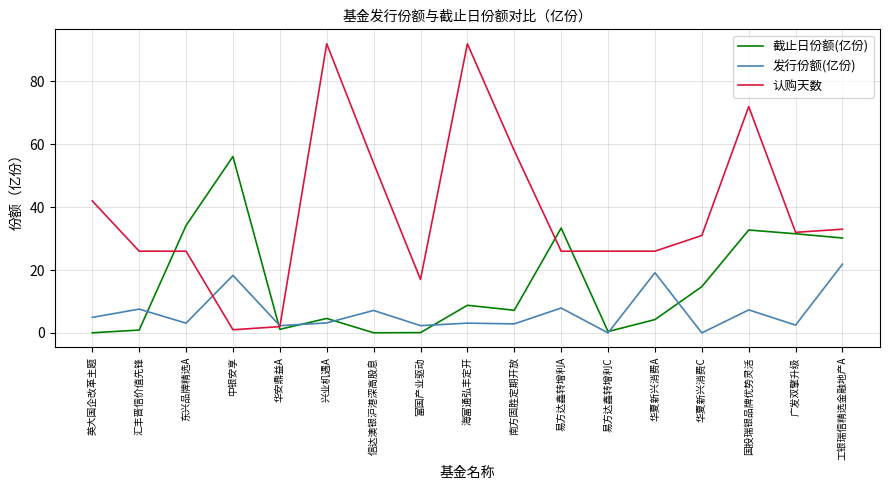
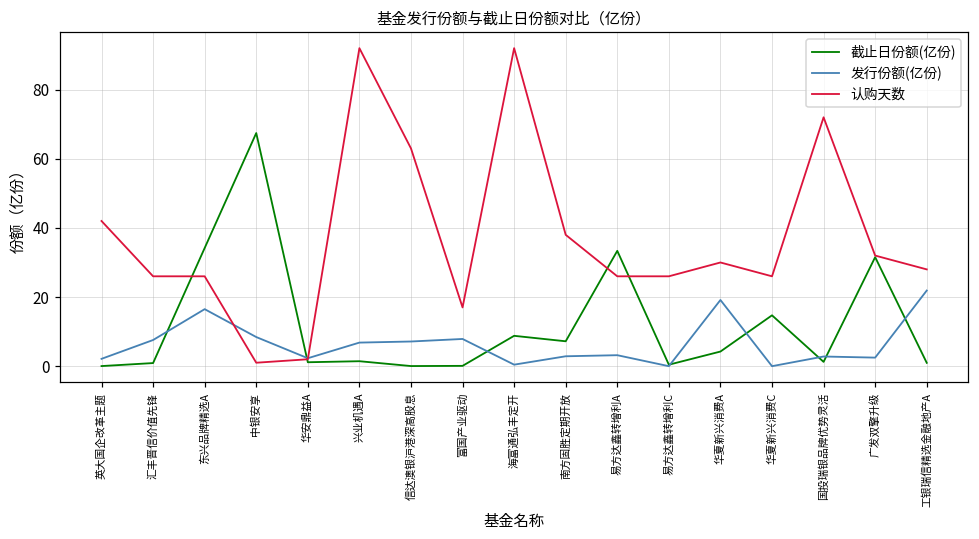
  {
    "截止日份额(亿份)": {
      "英大国企改革主题": 0,
      "汇丰晋信价值先锋": 1,
      "东兴品牌精选A": 34,
-     "中银安享": 56,
+     "中银安享": 67,
      "华安鼎益A": 1,
-     "兴业机遇A": 5,
+     "兴业机遇A": 1,
      "信达澳银沪港深高股息": 0,
      "富国产业驱动": 0,
      "海富通弘丰定开": 9,
      "南方固胜定期开放": 7,
      "易方达鑫转增利A": 33,
      "华夏新兴消费A": 4,
      "华夏新兴消费C": 15,
-     "国投瑞银品牌优势灵活": 33,
-     "工银瑞信精选金融地产A": 30
+     "国投瑞银品牌优势灵活": 1,
+     "工银瑞信精选金融地产A": 1
    },
    "发行份额(亿份)": {
-     "英大国企改革主题": 5,
+     "英大国企改革主题": 2,
      "汇丰晋信价值先锋": 8,
-     "东兴品牌精选A": 3,
-     "中银安享": 18,
-     "兴业机遇A": 3,
+     "东兴品牌精选A": 16,
+     "中银安享": 8,
+     "兴业机遇A": 7,
      "信达澳银沪港深高股息": 7,
-     "富国产业驱动": 2,
-     "海富通弘丰定开": 3,
+     "富国产业驱动": 8,
+     "海富通弘丰定开": 0,
      "南方固胜定期开放": 3,
-     "易方达鑫转增利A": 8,
+     "易方达鑫转增利A": 3,
      "华夏新兴消费A": 19,
      "华夏新兴消费C": 0,
-     "国投瑞银品牌优势灵活": 7,
+     "国投瑞银品牌优势灵活": 3,
      "广发双擎升级": 2,
      "工银瑞信精选金融地产A": 22
    },
    "认购天数": {
      "英大国企改革主题": 42,
      "汇丰晋信价值先锋": 26,
      "东兴品牌精选A": 26,
      "中银安享": 1,
      "兴业机遇A": 92,
-     "信达澳银沪港深高股息": 54,
+     "信达澳银沪港深高股息": 63,
      "富国产业驱动": 17,
      "海富通弘丰定开": 92,
-     "南方固胜定期开放": 58,
+     "南方固胜定期开放": 38,
      "易方达鑫转增利A": 26,
      "易方达鑫转增利C": 26,
-     "华夏新兴消费A": 26,
-     "华夏新兴消费C": 31,
+     "华夏新兴消费A": 30,
+     "华夏新兴消费C": 26,
      "国投瑞银品牌优势灵活": 72,
-     "工银瑞信精选金融地产A": 33
+     "工银瑞信精选金融地产A": 28
    }
  }
